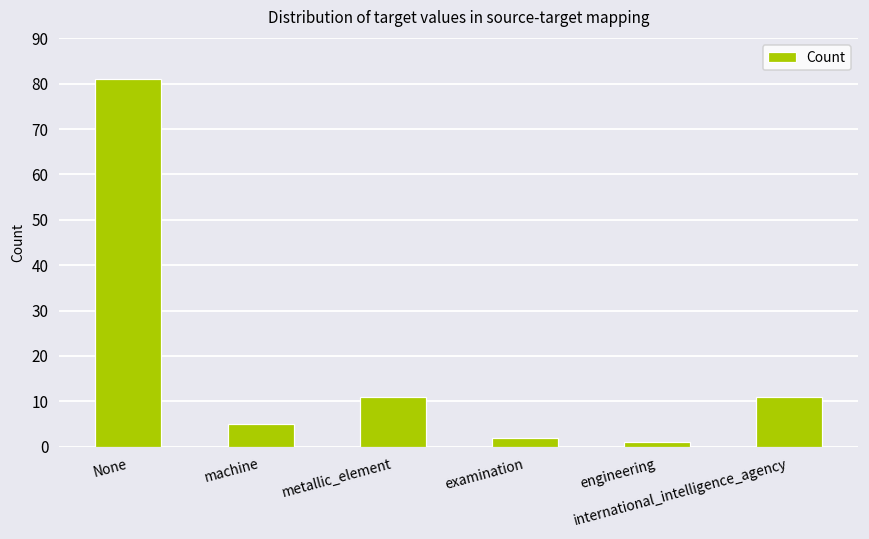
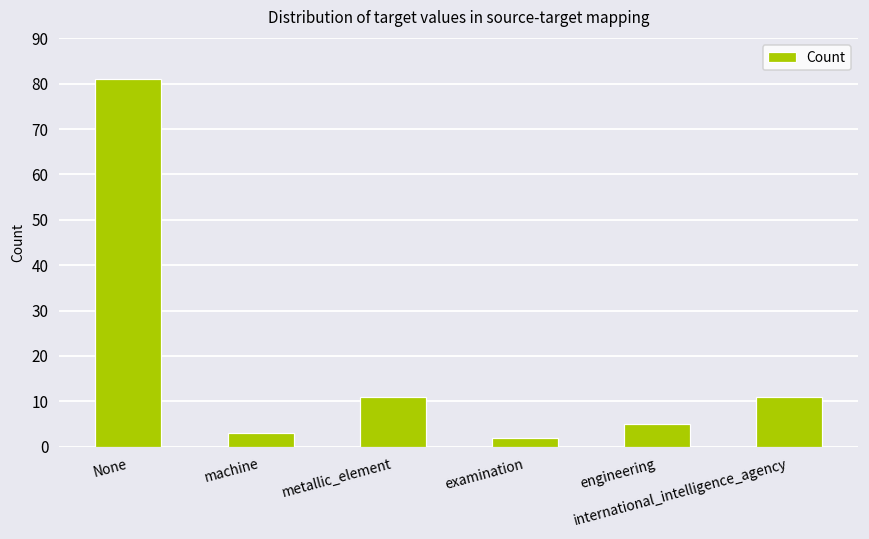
  {
    "None": 81,
-   "machine": 5,
+   "machine": 3,
    "metallic_element": 11,
    "examination": 2,
-   "engineering": 1,
+   "engineering": 5,
    "international_intelligence_agency": 11
  }
